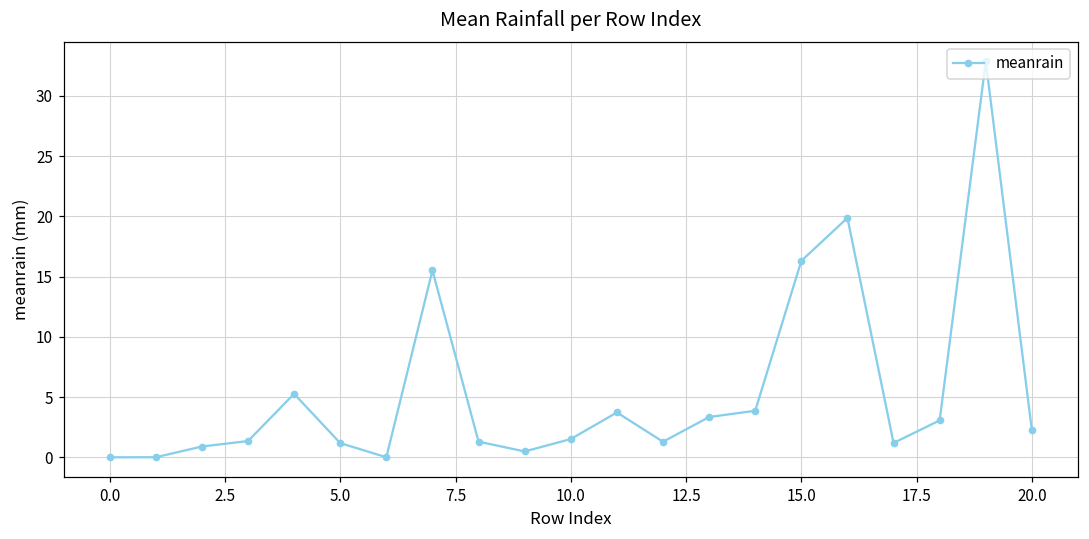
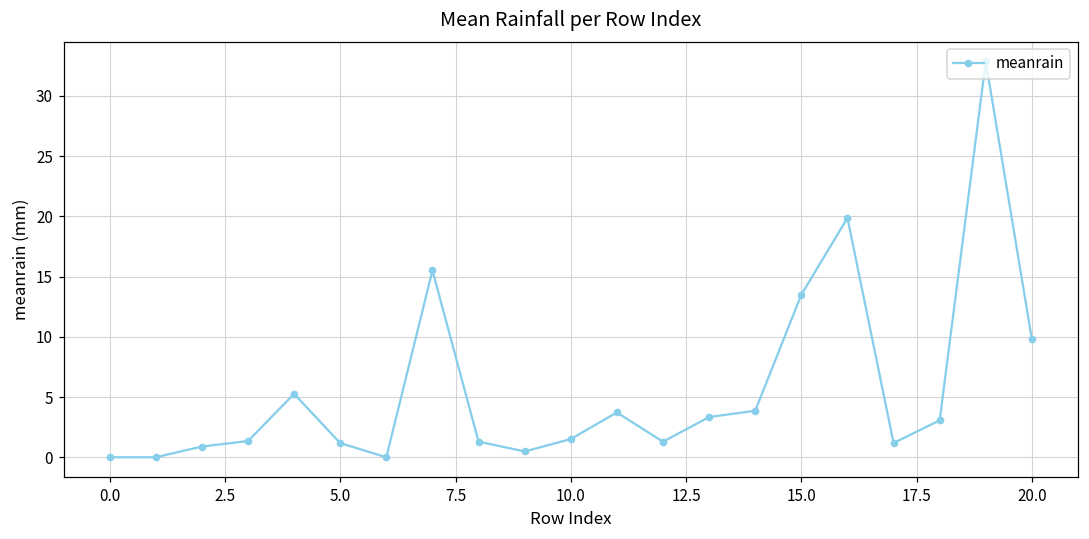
  {
    "0.0": 0.0,
    "5.0": 1.2,
    "10.0": 1.5,
-   "15.0": 16.3,
-   "20.0": 2.2
+   "15.0": 13.5,
+   "20.0": 9.8
  }
